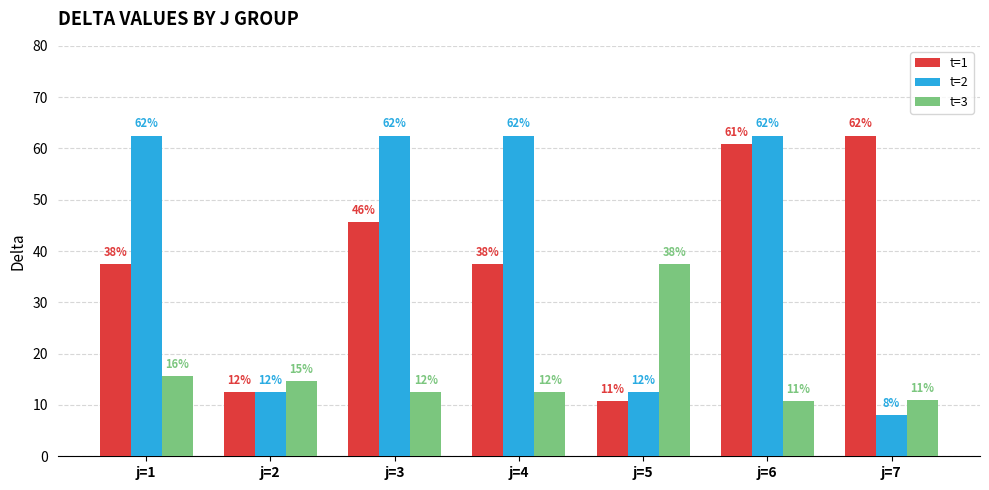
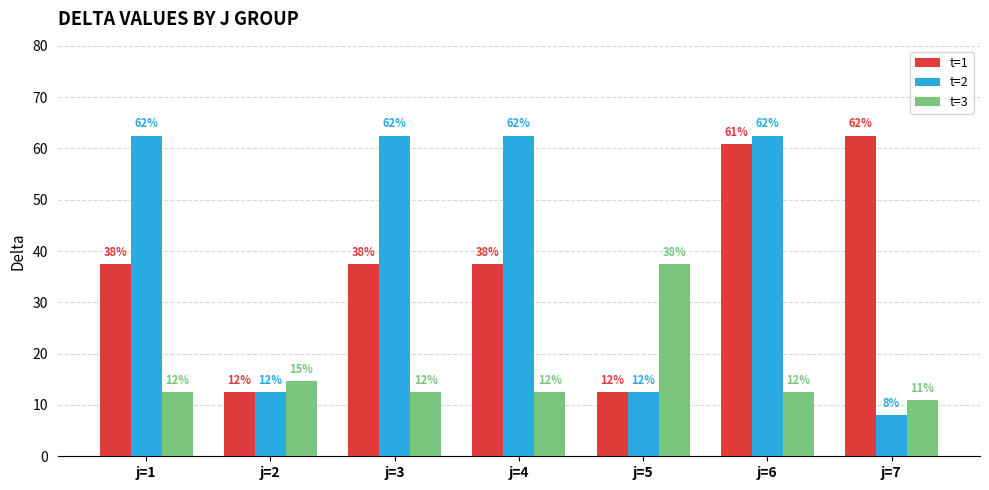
  {
    "t=1": {
      "j=1": "38%",
      "j=2": "12%",
-     "j=3": "46%",
+     "j=3": "38%",
      "j=4": "38%",
-     "j=5": "11%",
+     "j=5": "12%",
      "j=6": "61%",
      "j=7": "62%"
    },
    "t=2": {
      "j=1": "62%",
      "j=2": "12%",
      "j=3": "62%",
      "j=4": "62%",
      "j=5": "12%",
      "j=6": "62%",
      "j=7": "8%"
    },
    "t=3": {
-     "j=1": "16%",
+     "j=1": "12%",
      "j=2": "15%",
      "j=3": "12%",
      "j=4": "12%",
      "j=5": "38%",
-     "j=6": "11%",
+     "j=6": "12%",
      "j=7": "11%"
    }
  }
